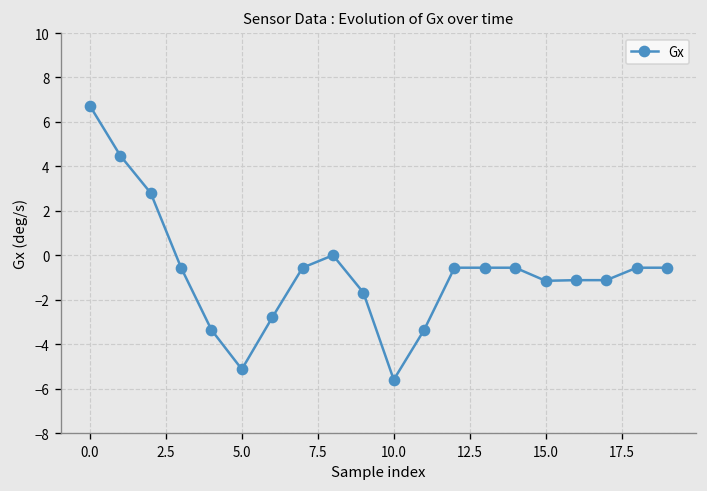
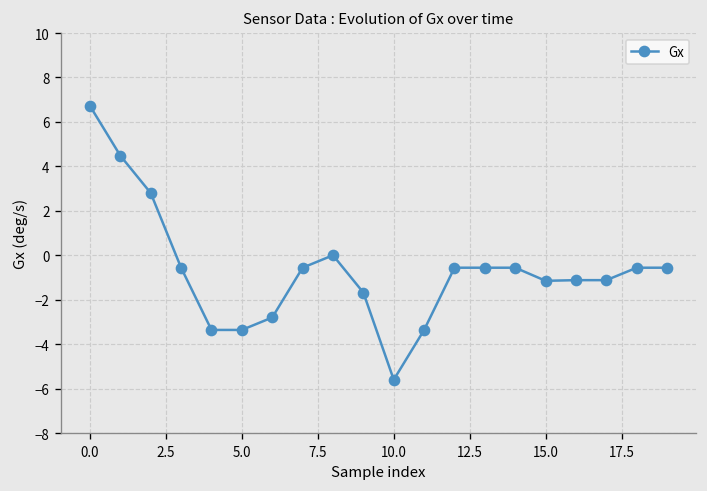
  {
    "0.0": 6.7,
-   "5.0": -5.1,
+   "5.0": -3.4,
    "10.0": -5.6,
    "15.0": -1.2
  }
